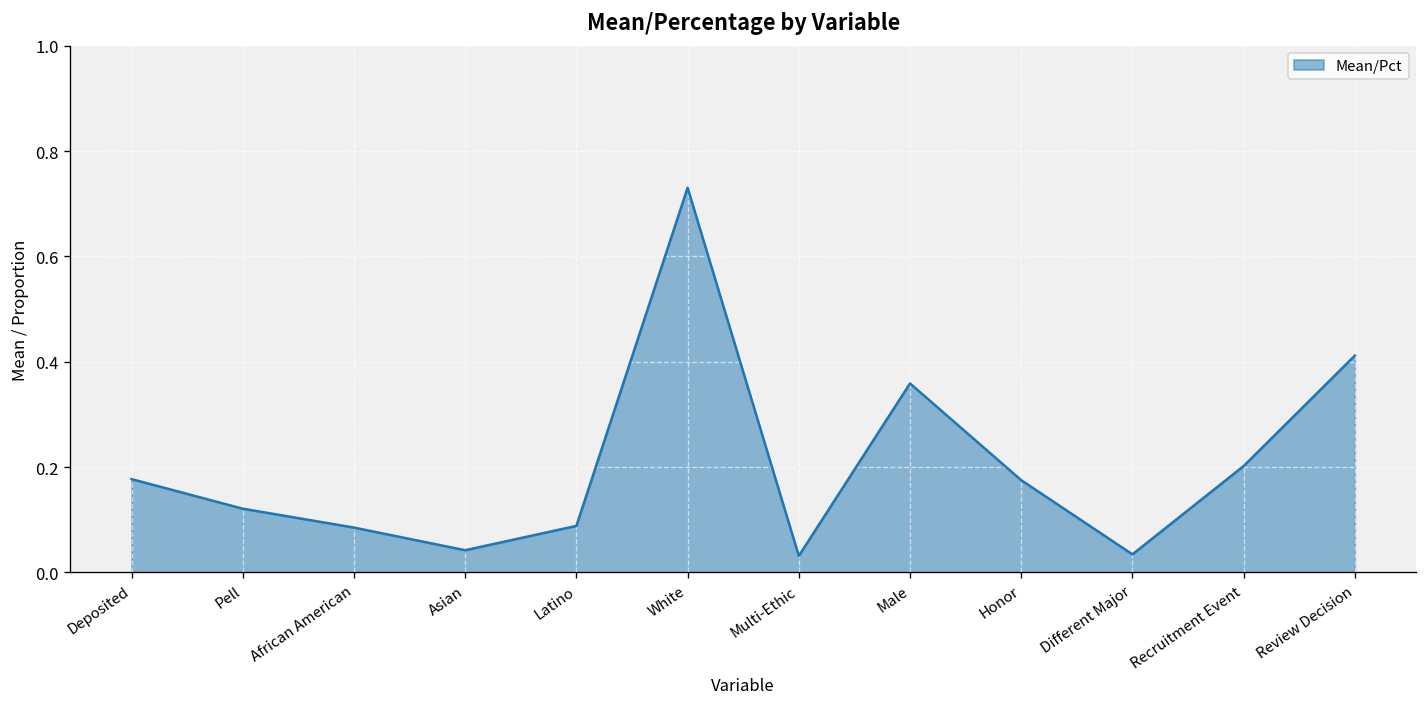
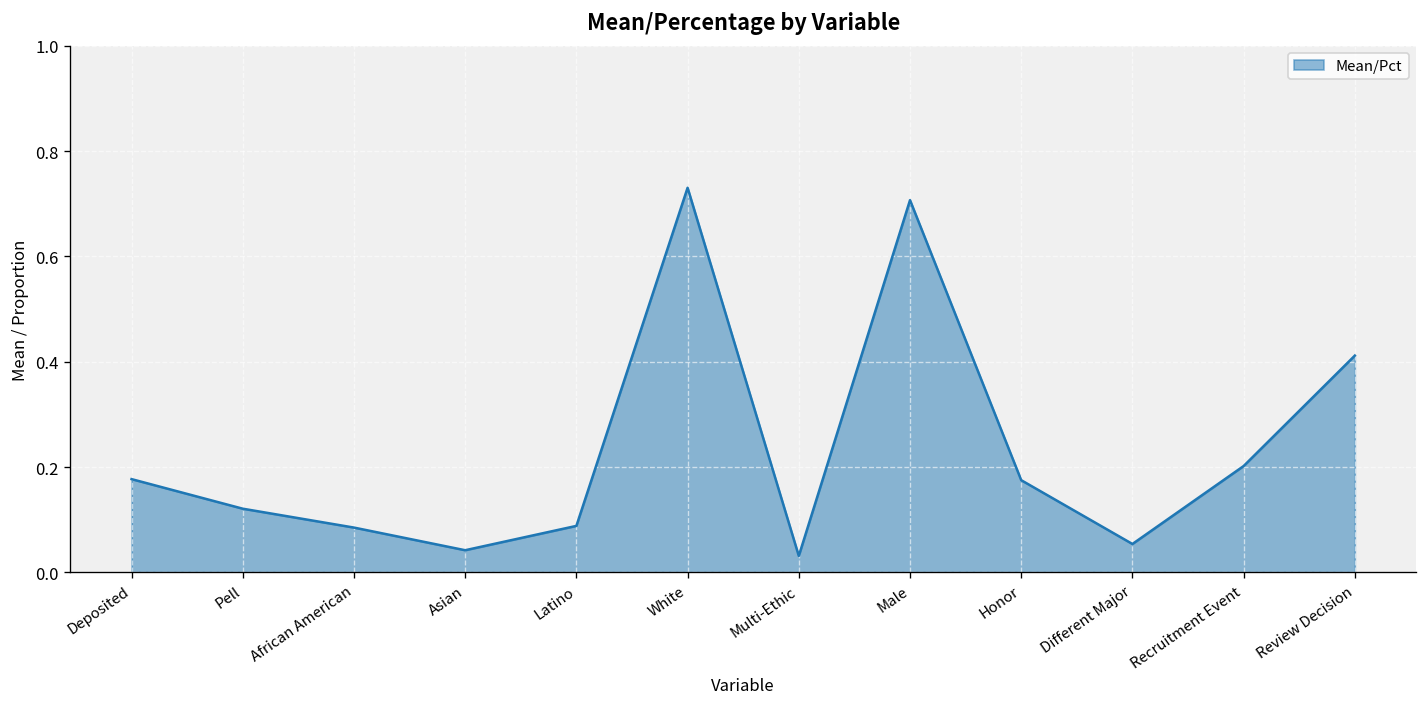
  {
    "Deposited": 0.18,
    "Pell": 0.12,
    "African American": 0.09,
    "Asian": 0.04,
    "Latino": 0.09,
    "White": 0.73,
    "Multi-Ethic": 0.03,
-   "Male": 0.36,
+   "Male": 0.71,
    "Honor": 0.18,
-   "Different Major": 0.03,
+   "Different Major": 0.05,
    "Recruitment Event": 0.20,
    "Review Decision": 0.41
  }
